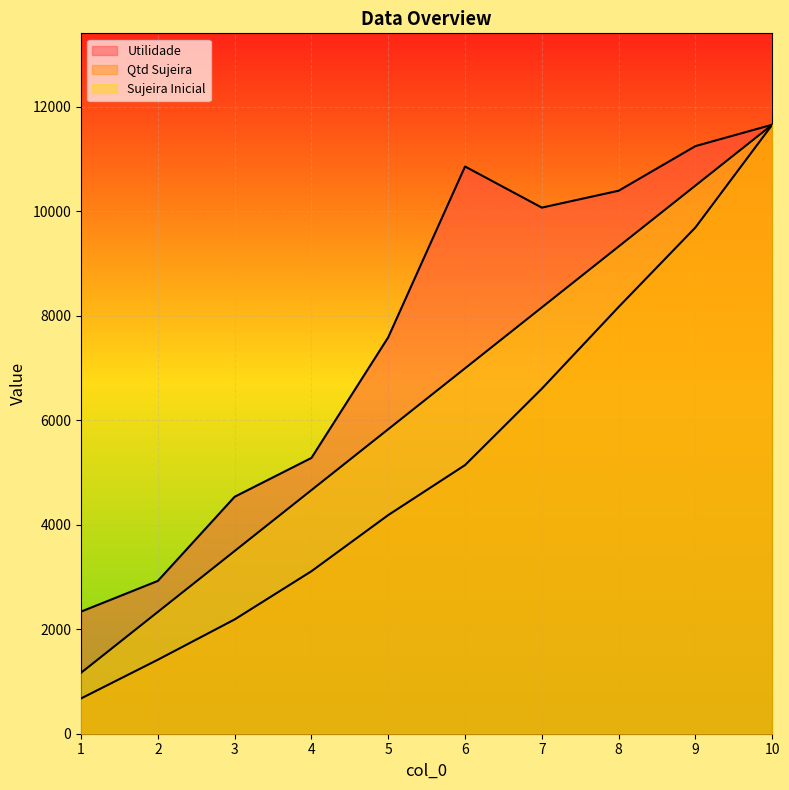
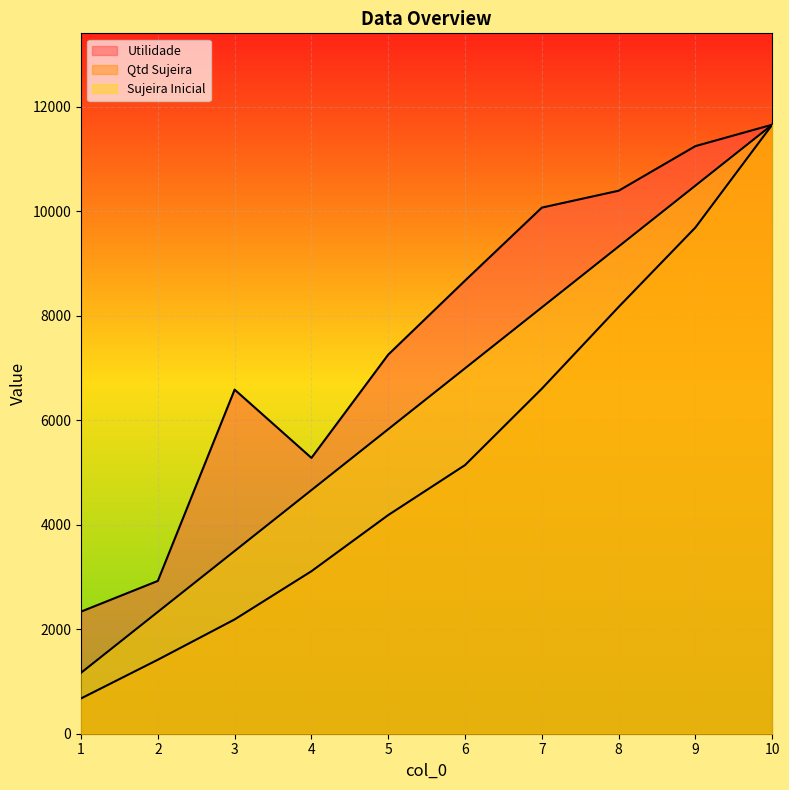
  {
    "Utilidade": {
      "1": 2300,
      "2": 2900,
-     "3": 4500,
+     "3": 6600,
      "4": 5300,
-     "5": 7600,
-     "6": 10900,
+     "5": 7300,
+     "6": 8700,
      "7": 10100,
      "8": 10400,
      "9": 11200
    }
  }
